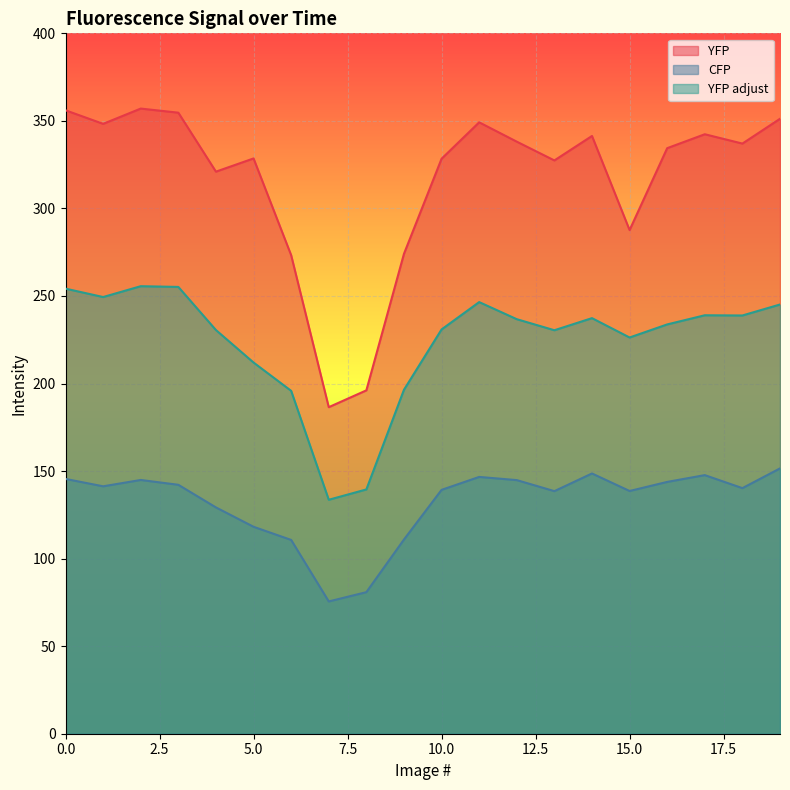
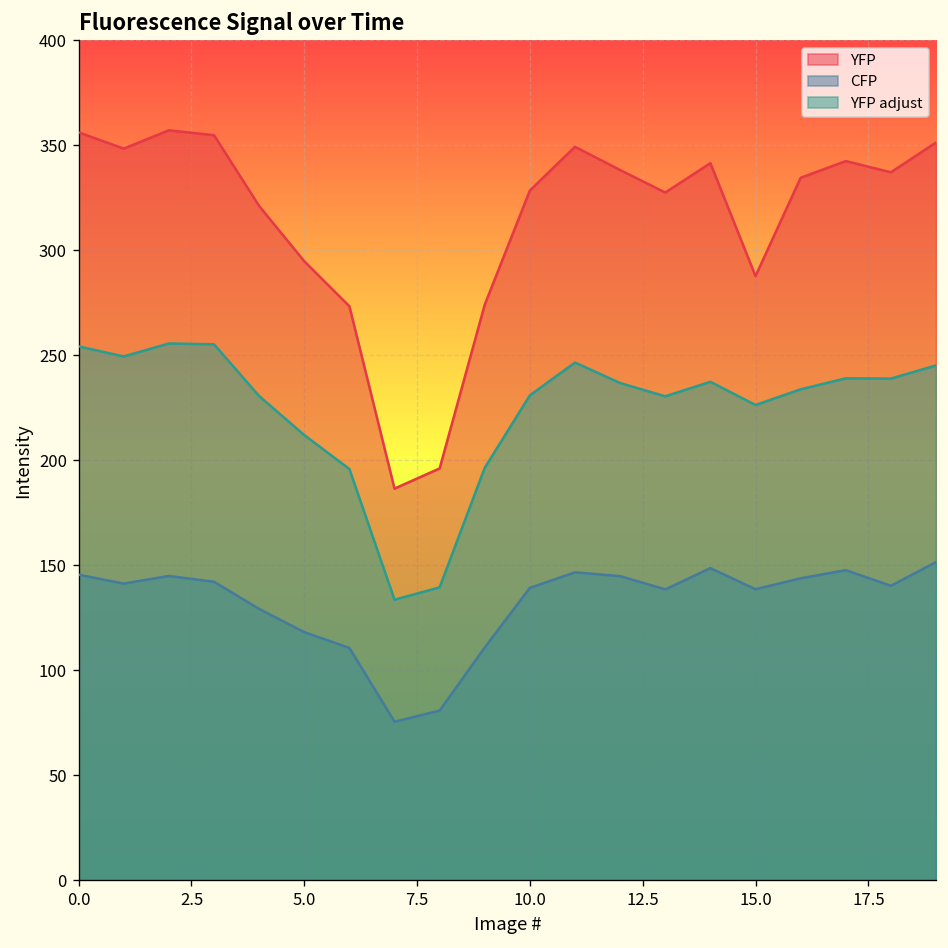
  {
    "YFP": {
      "0.0": 356,
-     "5.0": 329,
+     "5.0": 295,
      "10.0": 328,
      "15.0": 288
    }
  }
